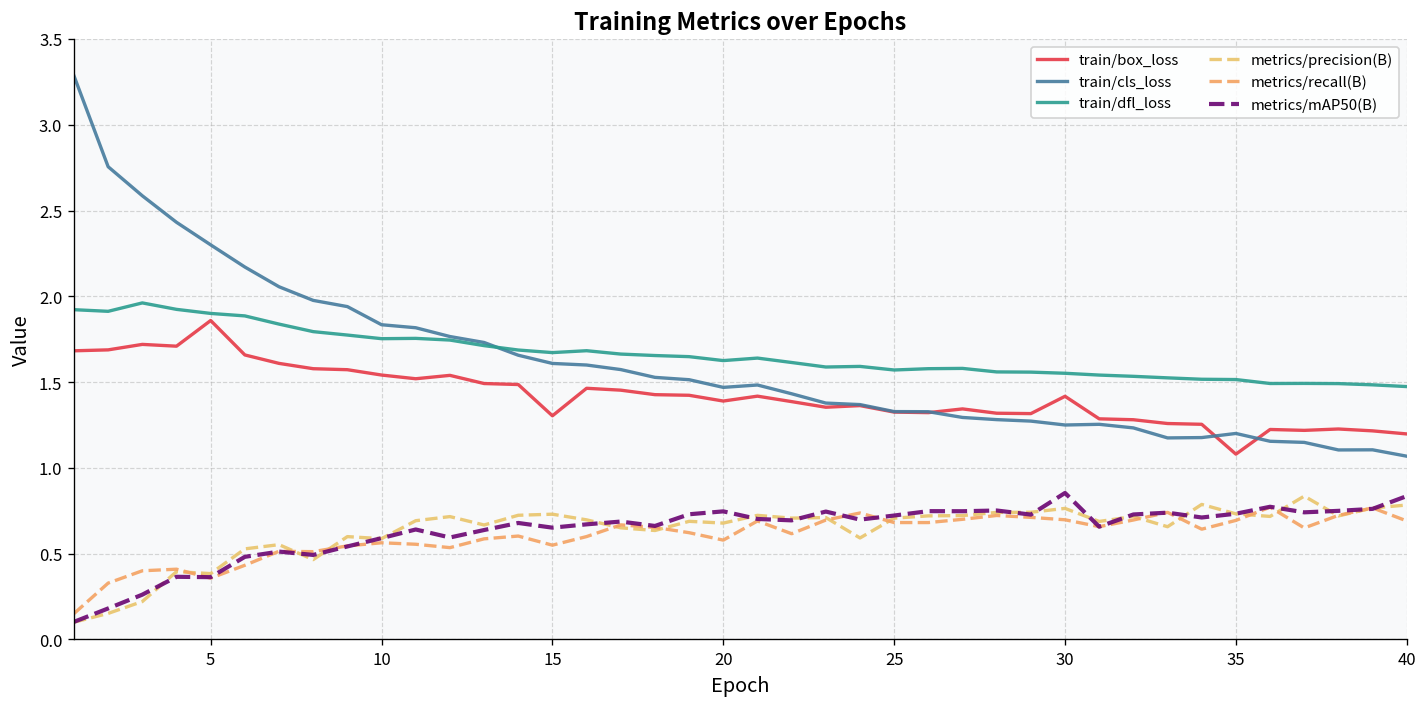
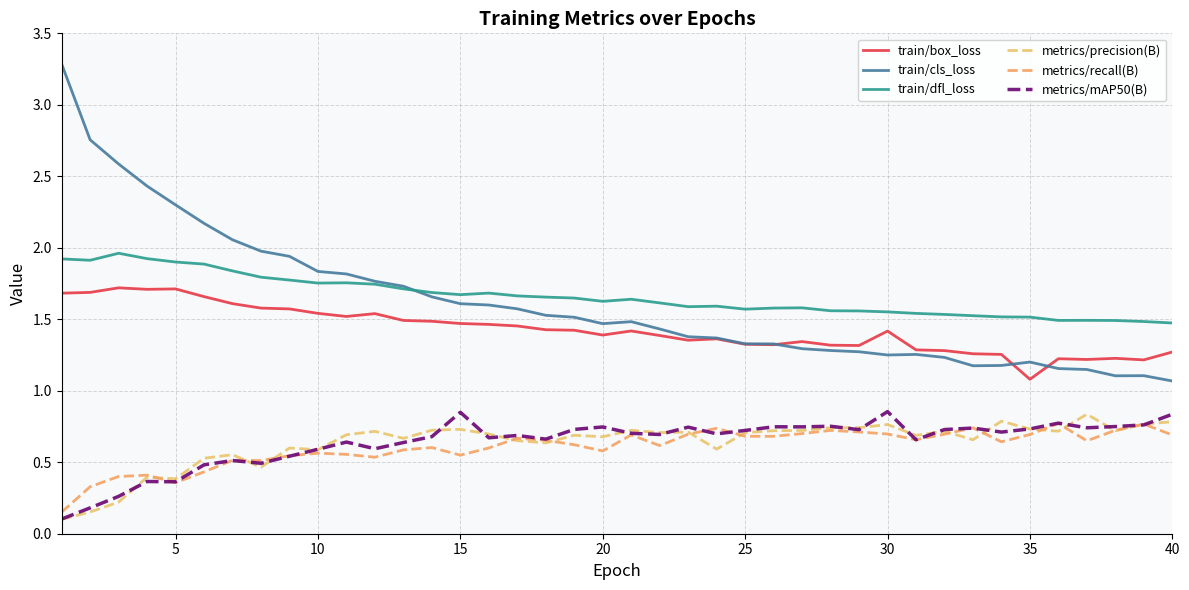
  {
    "train/box_loss": {
-     "5": 1.86,
+     "5": 1.71,
      "10": 1.54,
-     "15": 1.30,
+     "15": 1.47,
      "20": 1.39,
      "30": 1.42,
      "35": 1.08,
-     "40": 1.20
+     "40": 1.27
    },
    "metrics/mAP50(B)": {
-     "15": 0.65,
+     "15": 0.85,
      "20": 0.75,
      "30": 0.85,
      "40": 0.84
    }
  }
